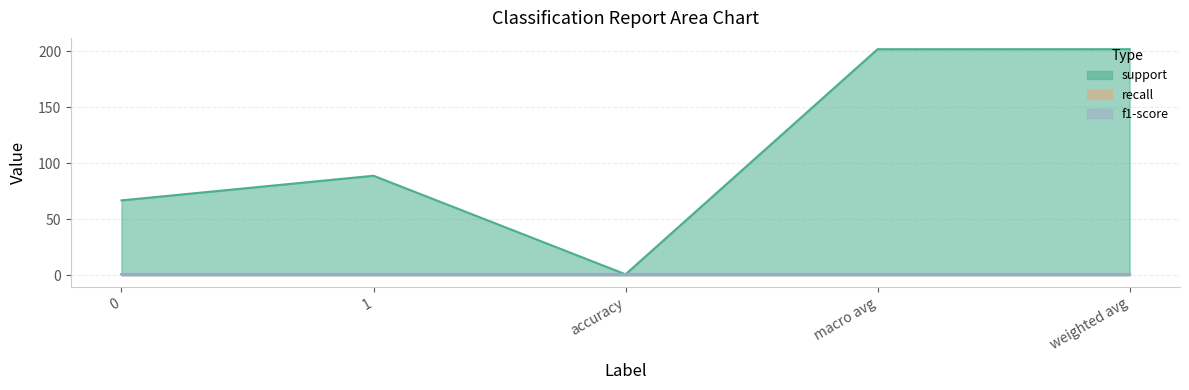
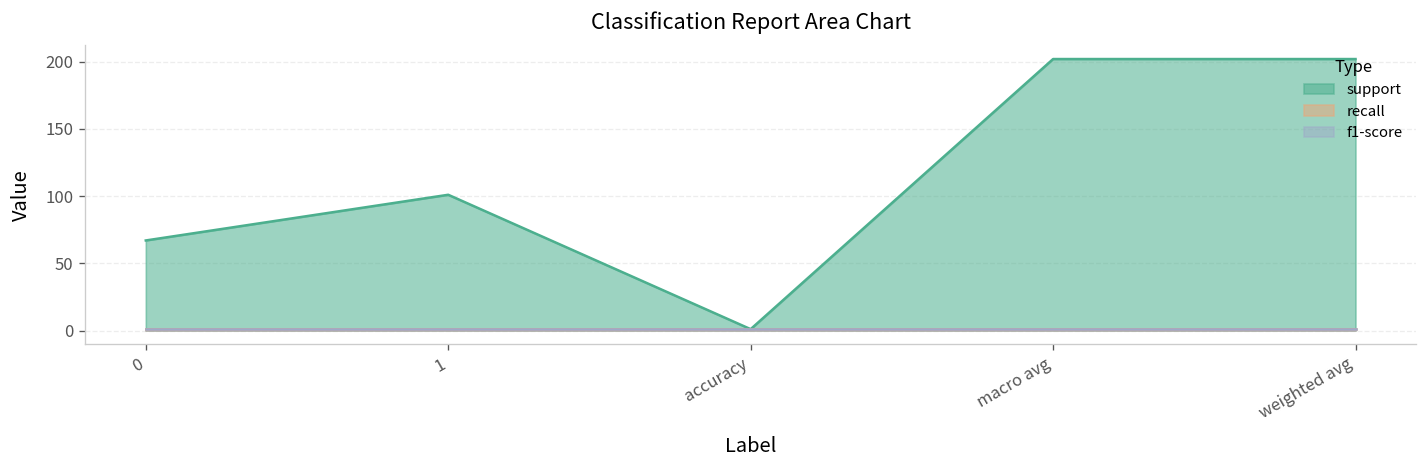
  {
    "support": {
      "0": 67,
-     "1": 89,
+     "1": 101,
      "macro avg": 202,
      "weighted avg": 202
    },
    "f1-score": {
      "0": 1,
      "1": 1,
      "macro avg": 1,
      "weighted avg": 1
    }
  }
